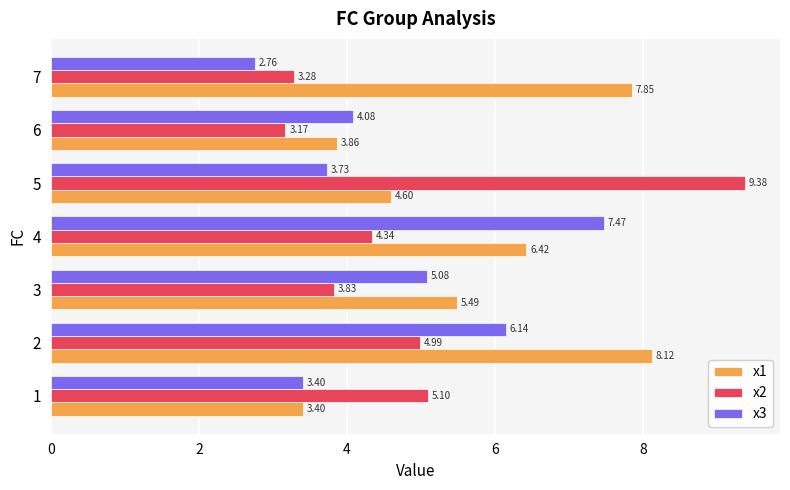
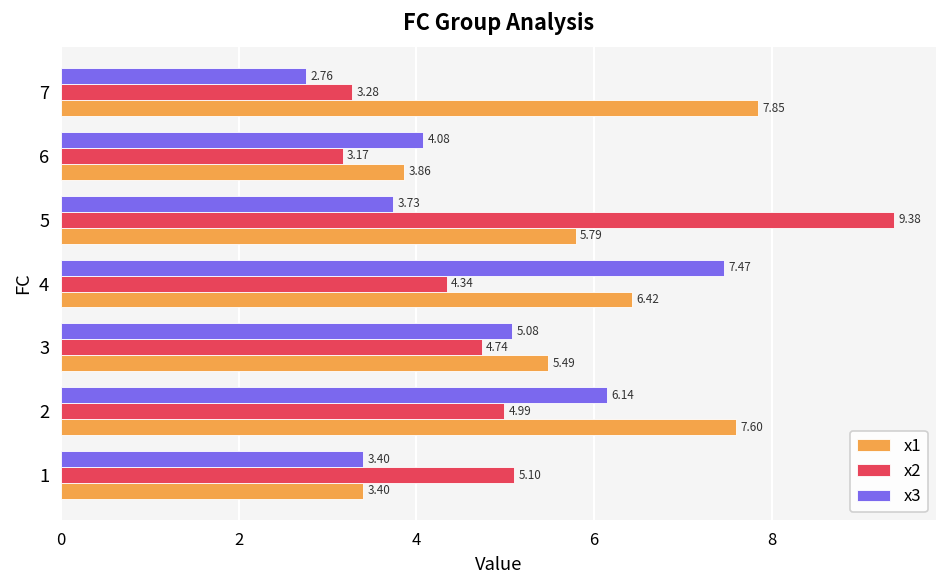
  {
    "x1": {
      "7": 7.85,
      "6": 3.86,
-     "5": 4.60,
+     "5": 5.79,
      "4": 6.42,
      "3": 5.49,
-     "2": 8.12,
+     "2": 7.60,
      "1": 3.40
    },
    "x2": {
      "7": 3.28,
      "6": 3.17,
      "5": 9.38,
      "4": 4.34,
-     "3": 3.83,
+     "3": 4.74,
      "2": 4.99,
      "1": 5.10
    },
    "x3": {
      "7": 2.76,
      "6": 4.08,
      "5": 3.73,
      "4": 7.47,
      "3": 5.08,
      "2": 6.14,
      "1": 3.40
    }
  }
